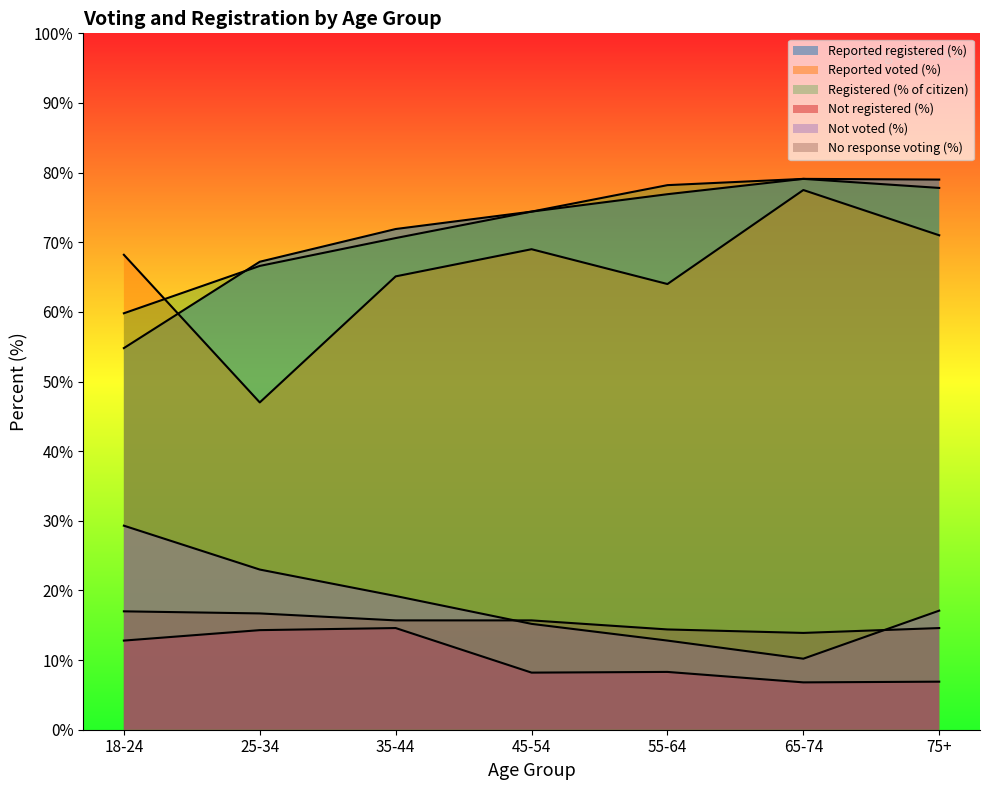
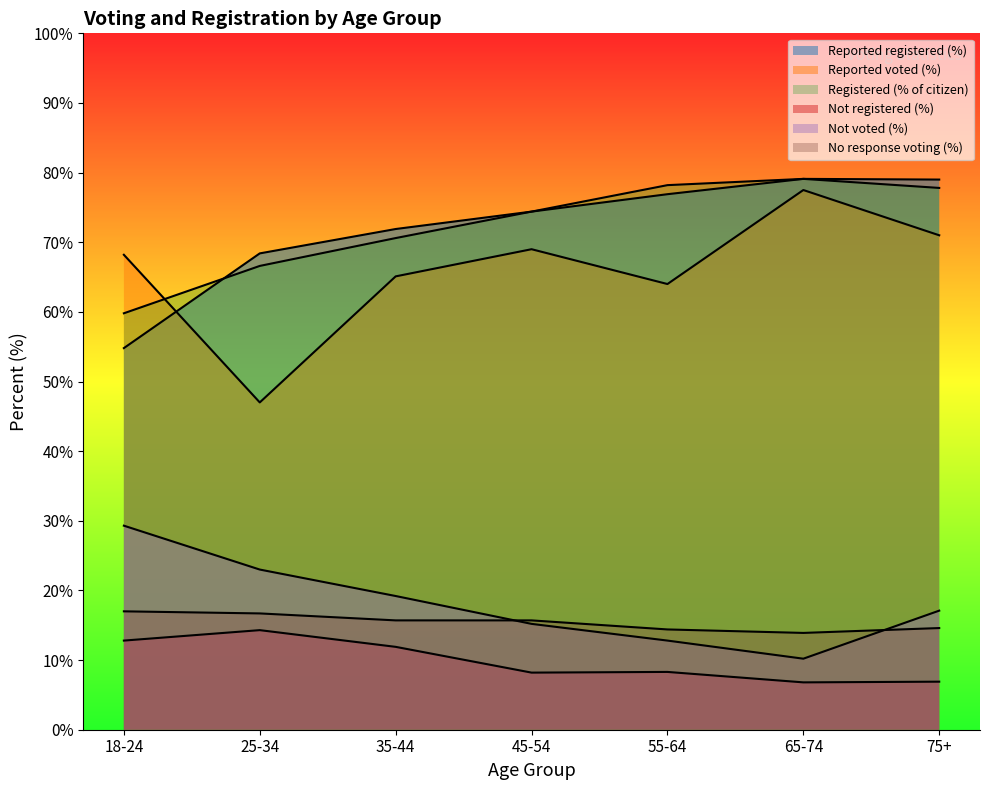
  {
    "Reported registered (%)": {
      "18-24": "55%",
-     "25-34": "67%",
+     "25-34": "68%",
      "35-44": "72%",
      "55-64": "77%",
      "75+": "79%"
    },
    "Reported voted (%)": {
      "18-24": "68%",
      "25-34": "47%",
      "35-44": "65%",
      "45-54": "69%",
      "55-64": "64%",
      "65-74": "78%",
      "75+": "71%"
    },
    "Registered (% of citizen)": {
      "18-24": "60%",
      "25-34": "67%",
      "35-44": "71%",
      "55-64": "78%",
      "75+": "78%"
    },
    "Not registered (%)": {
      "18-24": "13%",
      "25-34": "14%",
-     "35-44": "15%",
+     "35-44": "12%",
      "45-54": "8%",
      "55-64": "8%",
      "65-74": "7%",
      "75+": "7%"
    },
    "Not voted (%)": {
      "18-24": "29%",
      "25-34": "23%",
      "35-44": "19%",
      "45-54": "15%",
      "55-64": "13%",
      "65-74": "10%",
      "75+": "17%"
    },
    "No response voting (%)": {
      "18-24": "17%",
      "25-34": "17%",
      "35-44": "16%",
      "45-54": "16%",
      "55-64": "14%",
      "65-74": "14%",
      "75+": "15%"
    }
  }
